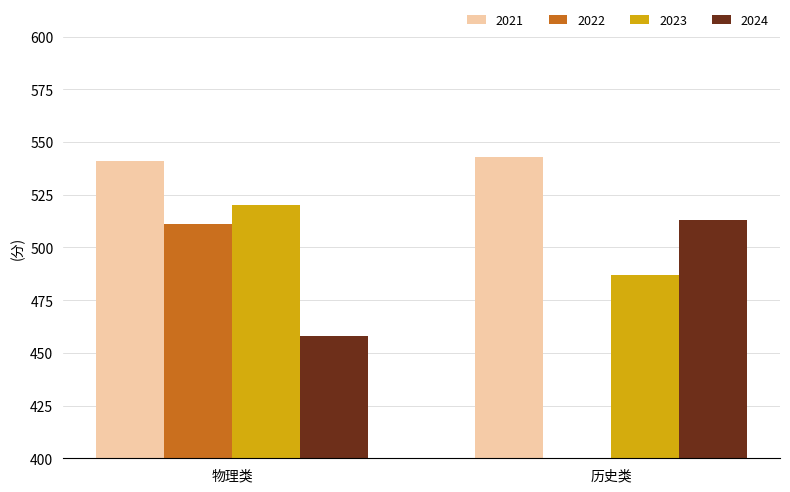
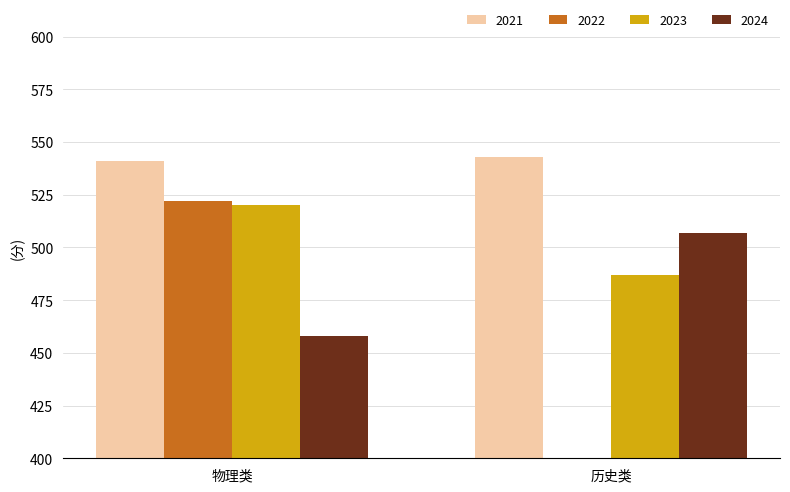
  {
    "2021": {
      "物理类": 541,
      "历史类": 543
    },
    "2022": {
-     "物理类": 511
+     "物理类": 522
    },
    "2023": {
      "物理类": 520,
      "历史类": 487
    },
    "2024": {
      "物理类": 458,
-     "历史类": 513
+     "历史类": 507
    }
  }
